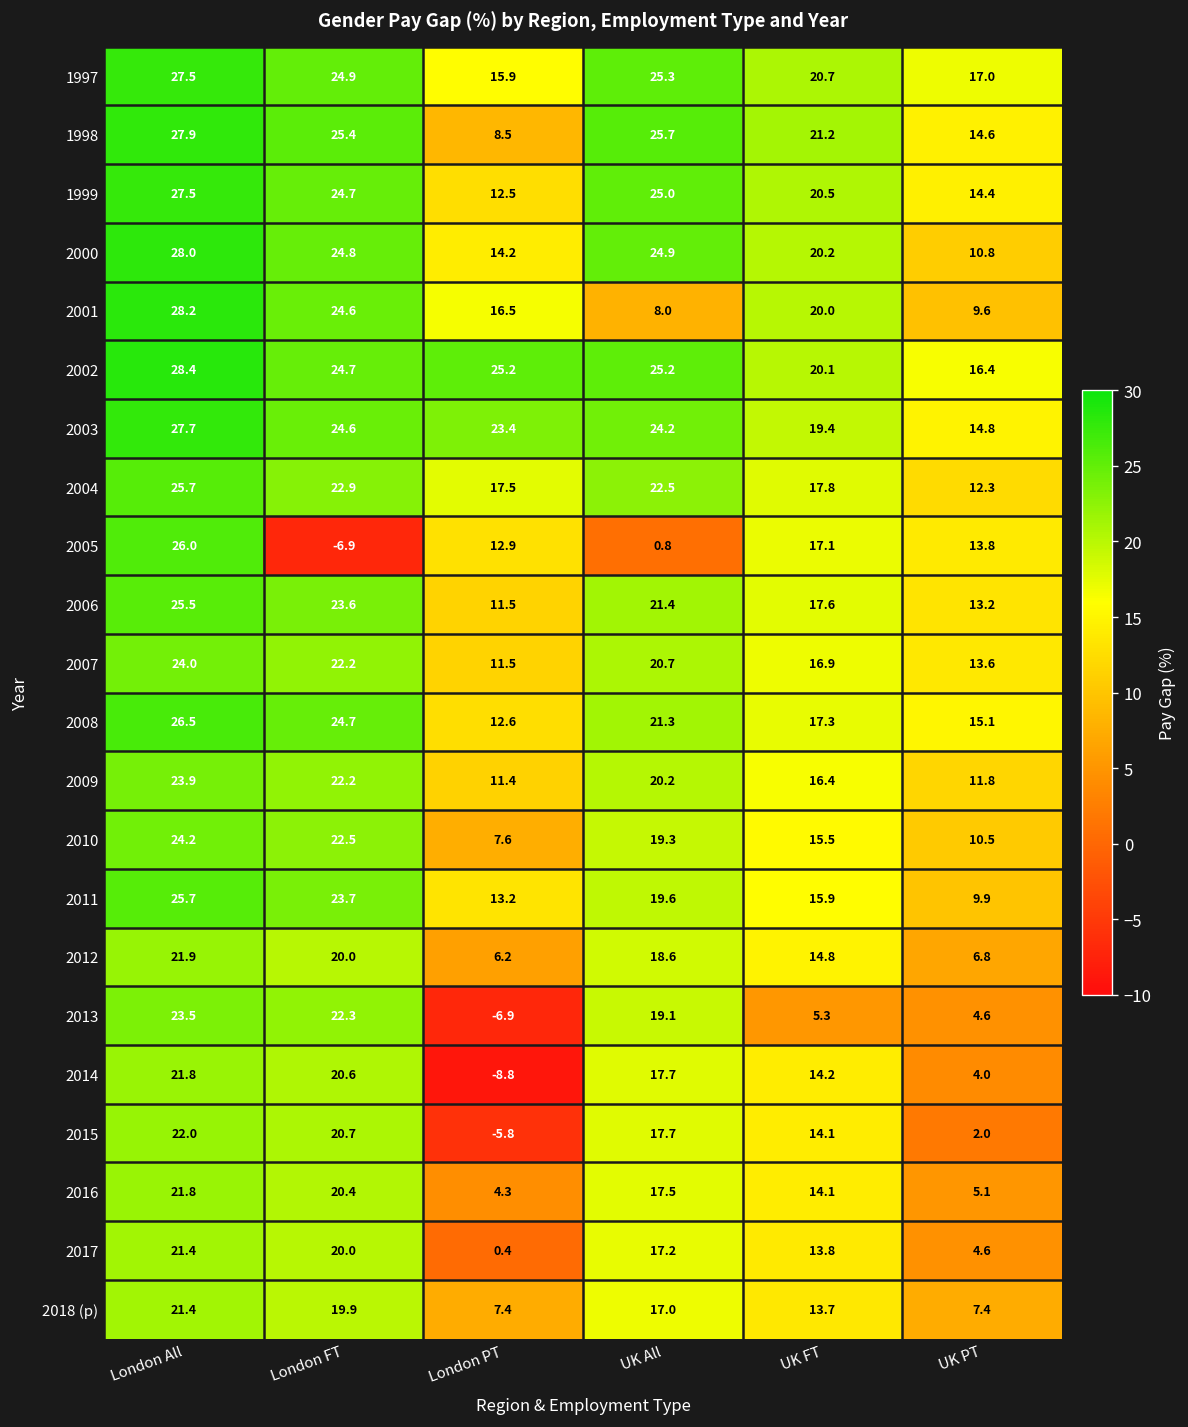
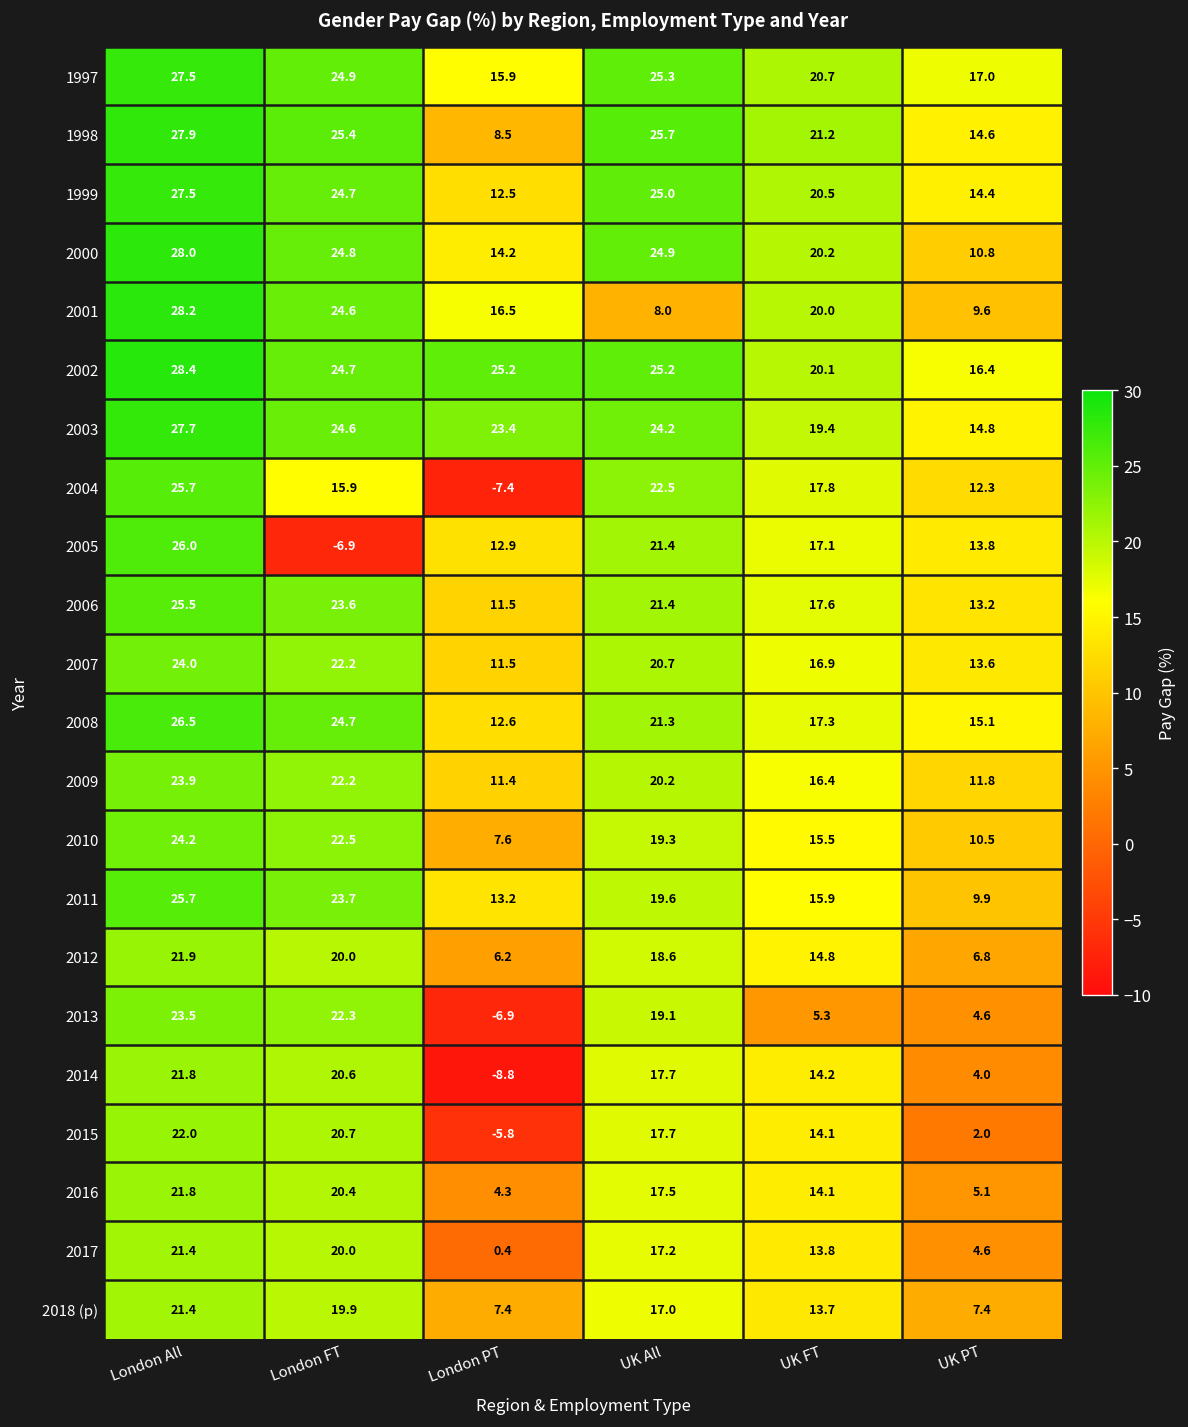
  {
    "1997": {
      "London All": 27.5,
      "London FT": 24.9,
      "London PT": 15.9,
      "UK All": 25.3,
      "UK FT": 20.7,
      "UK PT": 17.0
    },
    "1998": {
      "London All": 27.9,
      "London FT": 25.4,
      "London PT": 8.5,
      "UK All": 25.7,
      "UK FT": 21.2,
      "UK PT": 14.6
    },
    "1999": {
      "London All": 27.5,
      "London FT": 24.7,
      "London PT": 12.5,
      "UK All": 25.0,
      "UK FT": 20.5,
      "UK PT": 14.4
    },
    "2000": {
      "London All": 28.0,
      "London FT": 24.8,
      "London PT": 14.2,
      "UK All": 24.9,
      "UK FT": 20.2,
      "UK PT": 10.8
    },
    "2001": {
      "London All": 28.2,
      "London FT": 24.6,
      "London PT": 16.5,
      "UK All": 8.0,
      "UK FT": 20.0,
      "UK PT": 9.6
    },
    "2002": {
      "London All": 28.4,
      "London FT": 24.7,
      "London PT": 25.2,
      "UK All": 25.2,
      "UK FT": 20.1,
      "UK PT": 16.4
    },
    "2003": {
      "London All": 27.7,
      "London FT": 24.6,
      "London PT": 23.4,
      "UK All": 24.2,
      "UK FT": 19.4,
      "UK PT": 14.8
    },
    "2004": {
      "London All": 25.7,
-     "London FT": 22.9,
-     "London PT": 17.5,
+     "London FT": 15.9,
+     "London PT": -7.4,
      "UK All": 22.5,
      "UK FT": 17.8,
      "UK PT": 12.3
    },
    "2005": {
      "London All": 26.0,
      "London FT": -6.9,
      "London PT": 12.9,
-     "UK All": 0.8,
+     "UK All": 21.4,
      "UK FT": 17.1,
      "UK PT": 13.8
    },
    "2006": {
      "London All": 25.5,
      "London FT": 23.6,
      "London PT": 11.5,
      "UK All": 21.4,
      "UK FT": 17.6,
      "UK PT": 13.2
    },
    "2007": {
      "London All": 24.0,
      "London FT": 22.2,
      "London PT": 11.5,
      "UK All": 20.7,
      "UK FT": 16.9,
      "UK PT": 13.6
    },
    "2008": {
      "London All": 26.5,
      "London FT": 24.7,
      "London PT": 12.6,
      "UK All": 21.3,
      "UK FT": 17.3,
      "UK PT": 15.1
    },
    "2009": {
      "London All": 23.9,
      "London FT": 22.2,
      "London PT": 11.4,
      "UK All": 20.2,
      "UK FT": 16.4,
      "UK PT": 11.8
    },
    "2010": {
      "London All": 24.2,
      "London FT": 22.5,
      "London PT": 7.6,
      "UK All": 19.3,
      "UK FT": 15.5,
      "UK PT": 10.5
    },
    "2011": {
      "London All": 25.7,
      "London FT": 23.7,
      "London PT": 13.2,
      "UK All": 19.6,
      "UK FT": 15.9,
      "UK PT": 9.9
    },
    "2012": {
      "London All": 21.9,
      "London FT": 20.0,
      "London PT": 6.2,
      "UK All": 18.6,
      "UK FT": 14.8,
      "UK PT": 6.8
    },
    "2013": {
      "London All": 23.5,
      "London FT": 22.3,
      "London PT": -6.9,
      "UK All": 19.1,
      "UK FT": 5.3,
      "UK PT": 4.6
    },
    "2014": {
      "London All": 21.8,
      "London FT": 20.6,
      "London PT": -8.8,
      "UK All": 17.7,
      "UK FT": 14.2,
      "UK PT": 4.0
    },
    "2015": {
      "London All": 22.0,
      "London FT": 20.7,
      "London PT": -5.8,
      "UK All": 17.7,
      "UK FT": 14.1,
      "UK PT": 2.0
    },
    "2016": {
      "London All": 21.8,
      "London FT": 20.4,
      "London PT": 4.3,
      "UK All": 17.5,
      "UK FT": 14.1,
      "UK PT": 5.1
    },
    "2017": {
      "London All": 21.4,
      "London FT": 20.0,
      "London PT": 0.4,
      "UK All": 17.2,
      "UK FT": 13.8,
      "UK PT": 4.6
    },
    "2018 (p)": {
      "London All": 21.4,
      "London FT": 19.9,
      "London PT": 7.4,
      "UK All": 17.0,
      "UK FT": 13.7,
      "UK PT": 7.4
    }
  }
